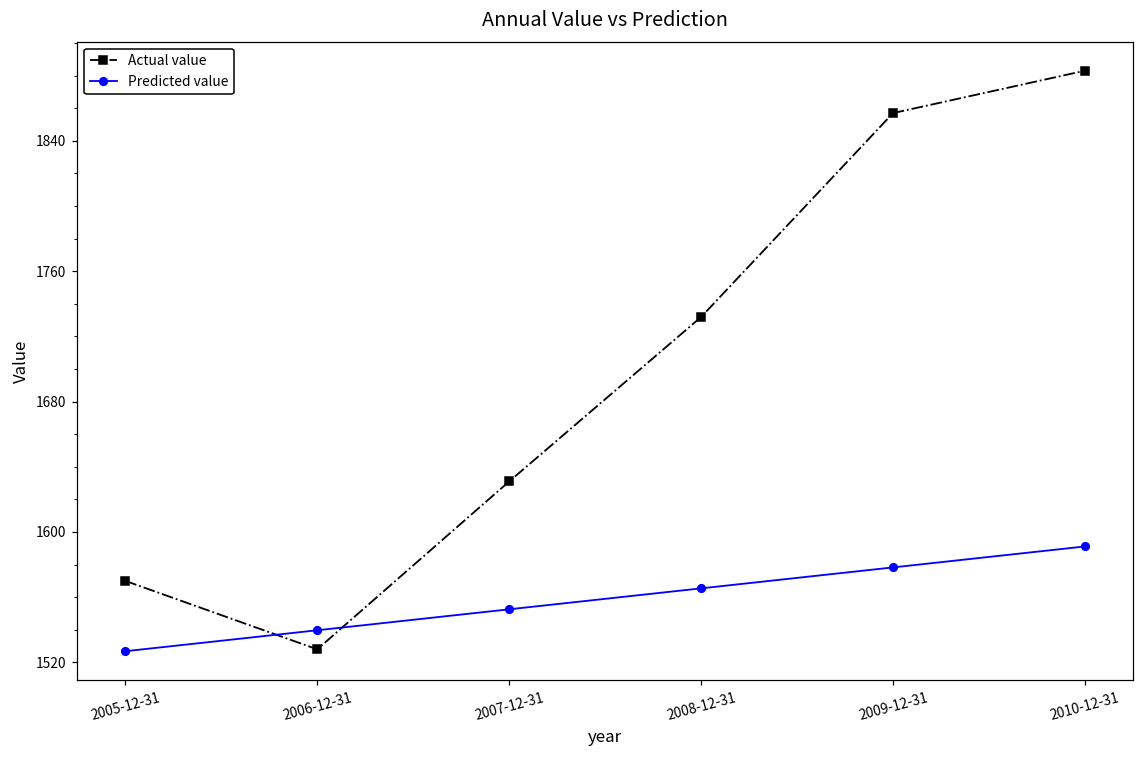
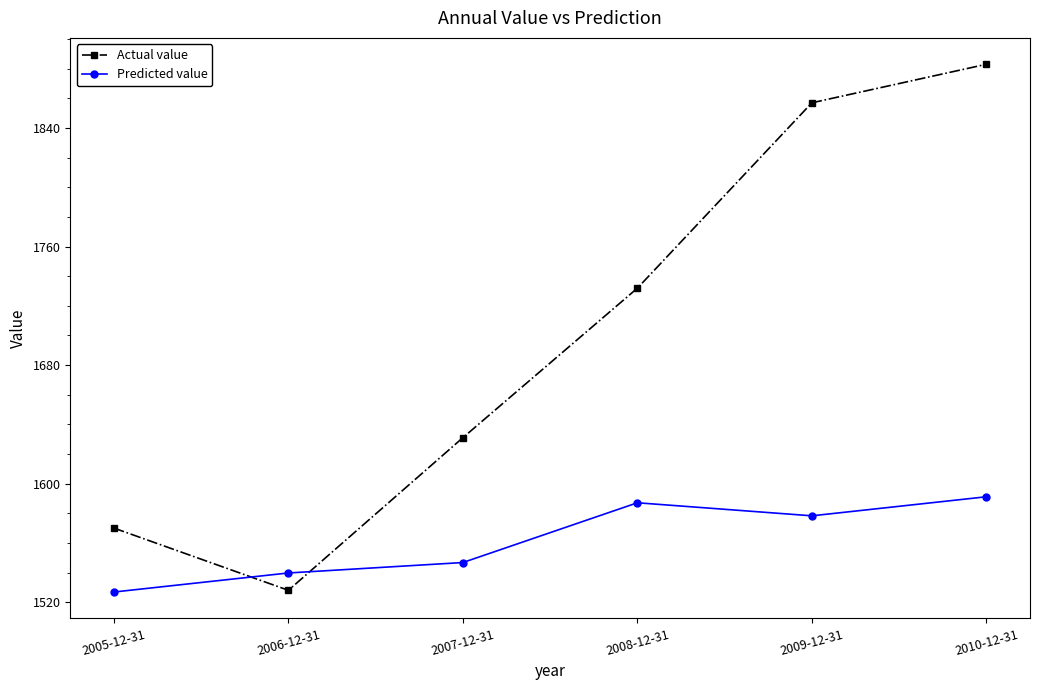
  {
    "Actual value": {
      "2005-12-31": 1570,
      "2006-12-31": 1528,
      "2007-12-31": 1631,
      "2008-12-31": 1732,
      "2009-12-31": 1857,
      "2010-12-31": 1883
    },
    "Predicted value": {
      "2005-12-31": 1527,
      "2006-12-31": 1540,
-     "2007-12-31": 1553,
-     "2008-12-31": 1565,
+     "2007-12-31": 1547,
+     "2008-12-31": 1587,
      "2009-12-31": 1578,
      "2010-12-31": 1591
    }
  }
